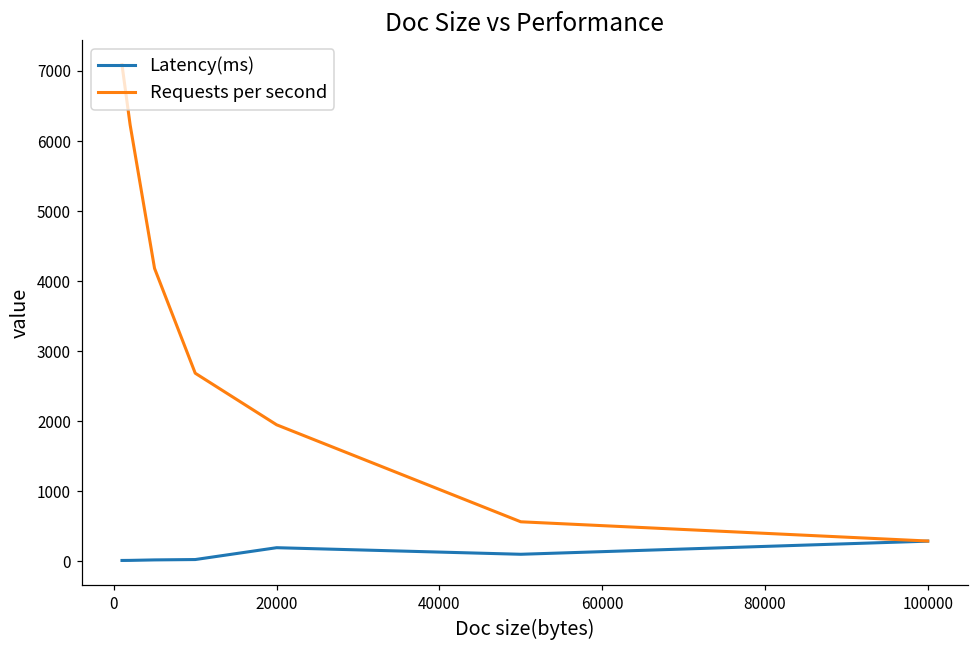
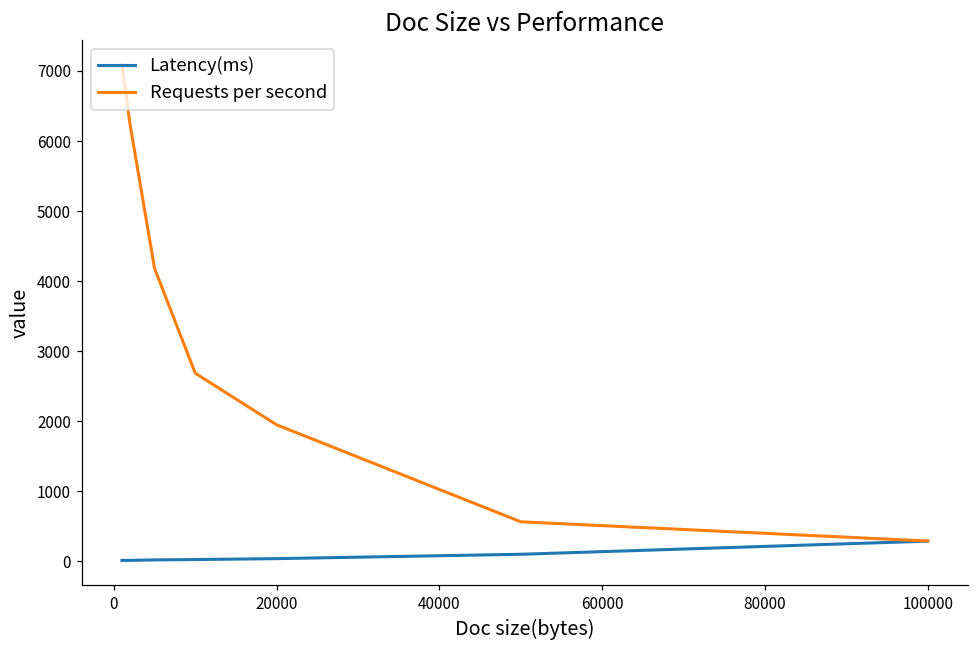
  {
    "Latency(ms)": {
-     "20000": 200
+     "20000": 0
    },
    "Requests per second": {
      "20000": 1900
    }
  }
